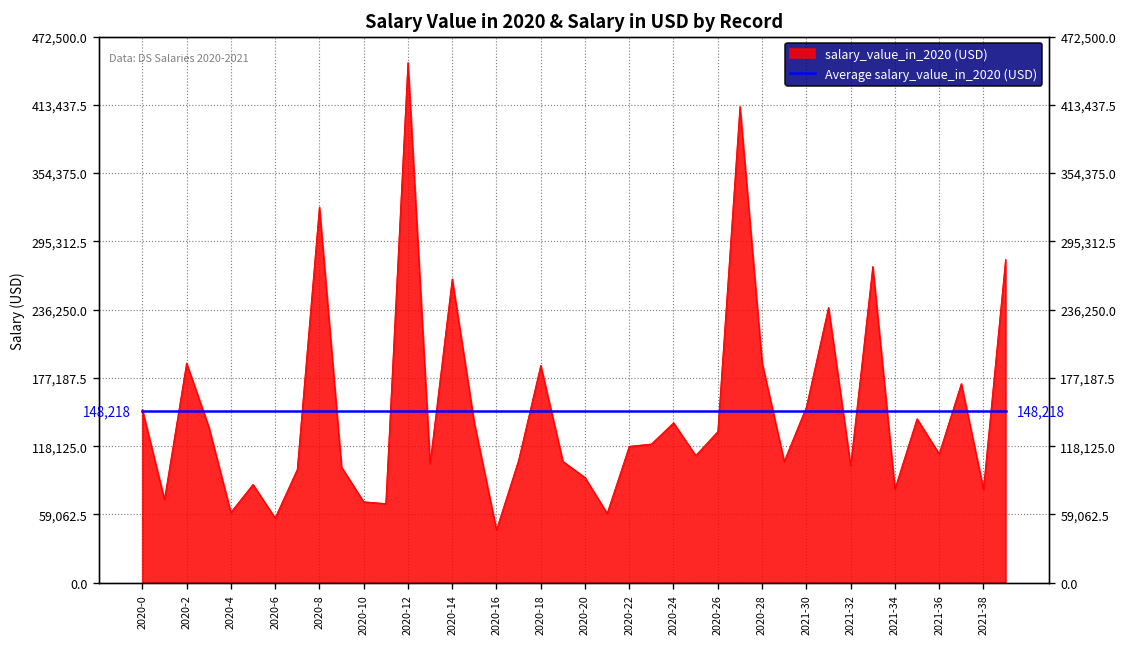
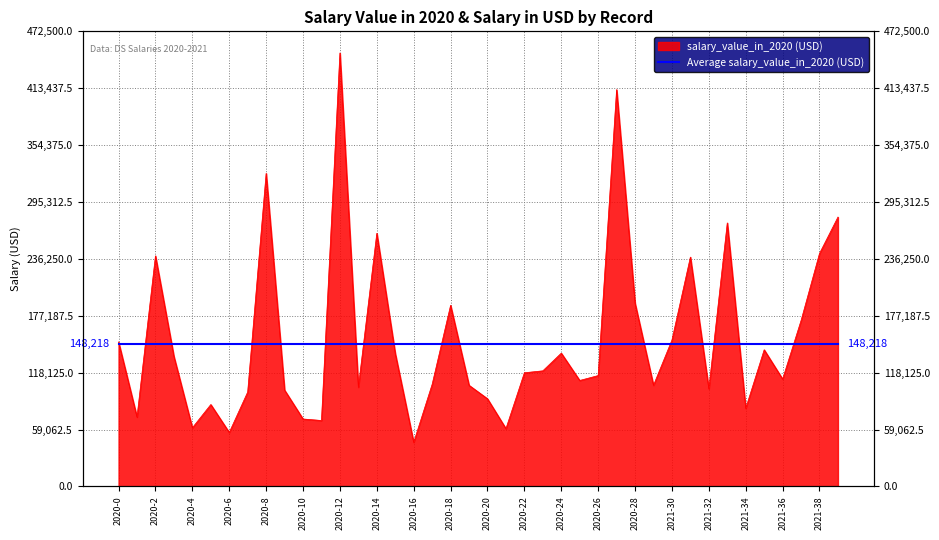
  {
    "salary_value_in_2020 (USD)": {
-     "2020-2": "190,000",
+     "2020-2": "240,000",
      "2020-4": "60,000",
      "2020-6": "60,000",
      "2020-8": "330,000",
      "2020-10": "70,000",
      "2020-12": "450,000",
      "2020-14": "260,000",
      "2020-16": "50,000",
      "2020-18": "190,000",
      "2020-20": "90,000",
      "2020-22": "120,000",
      "2020-24": "140,000",
-     "2020-26": "130,000",
+     "2020-26": "120,000",
      "2020-28": "190,000",
      "2021-30": "150,000",
      "2021-32": "100,000",
      "2021-34": "80,000",
      "2021-36": "110,000",
-     "2021-38": "80,000"
+     "2021-38": "240,000"
    },
    "Average salary_value_in_2020 (USD)": {
      "2020-2": "150,000",
      "2020-4": "150,000",
      "2020-6": "150,000",
      "2020-8": "150,000",
      "2020-10": "150,000",
      "2020-12": "150,000",
      "2020-14": "150,000",
      "2020-16": "150,000",
      "2020-18": "150,000",
      "2020-20": "150,000",
      "2020-22": "150,000",
      "2020-24": "150,000",
      "2020-26": "150,000",
      "2020-28": "150,000",
      "2021-30": "150,000",
      "2021-32": "150,000",
      "2021-34": "150,000",
      "2021-36": "150,000",
      "2021-38": "150,000"
    }
  }
